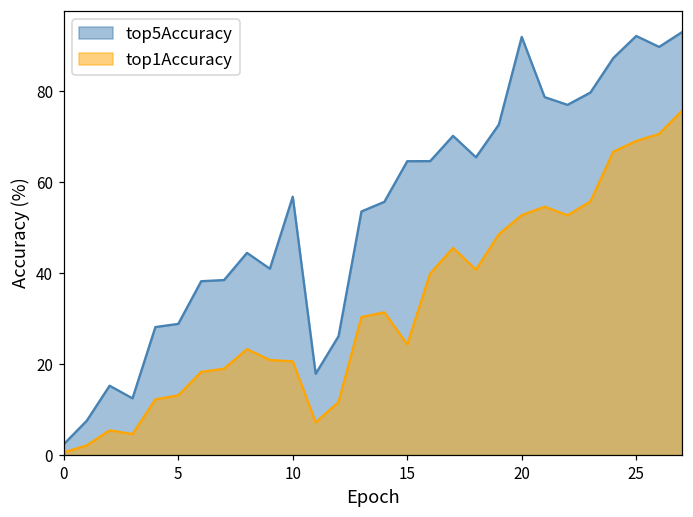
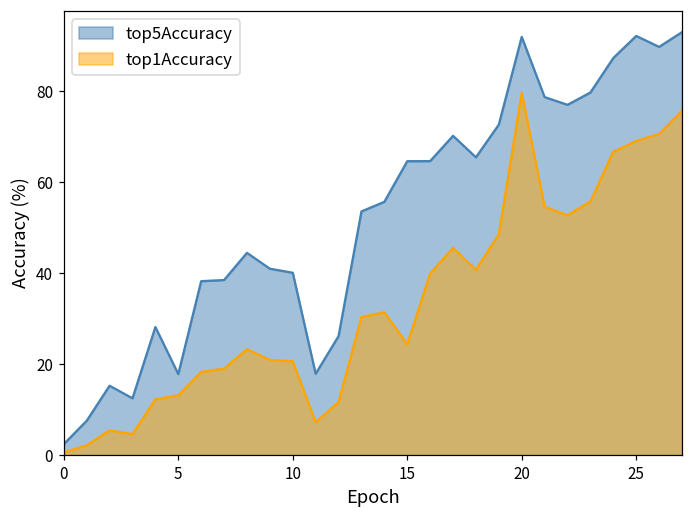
  {
    "top5Accuracy": {
      "0": 2,
-     "5": 29,
-     "10": 57,
+     "5": 18,
+     "10": 40,
      "15": 65,
      "20": 92,
      "25": 92
    },
    "top1Accuracy": {
      "0": 1,
      "5": 13,
      "10": 21,
      "15": 24,
-     "20": 53,
+     "20": 80,
      "25": 69
    }
  }
